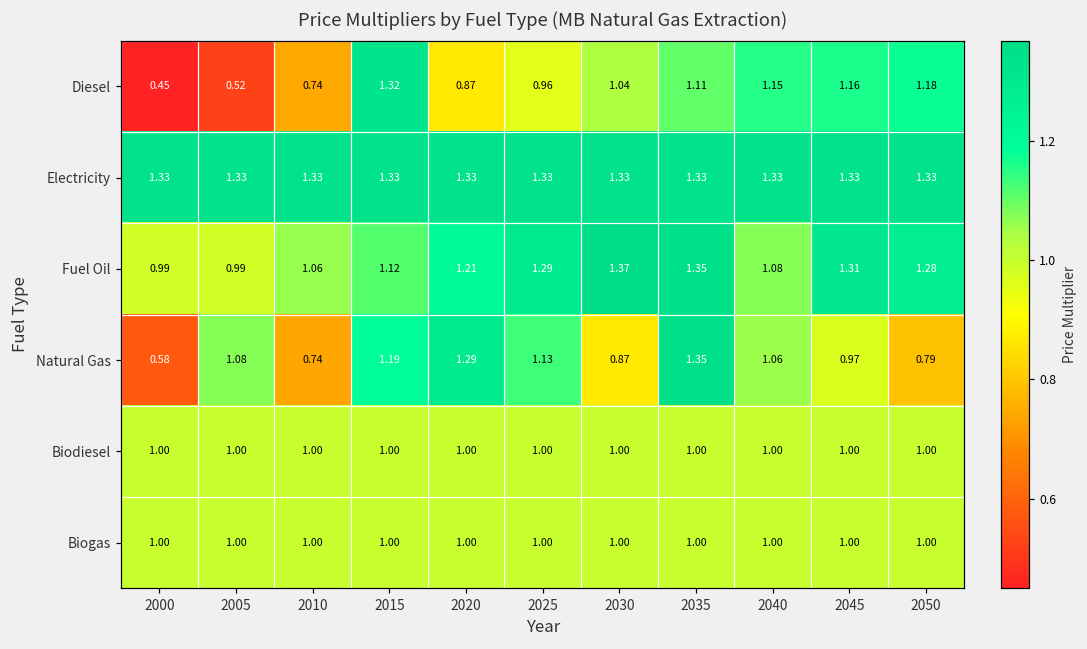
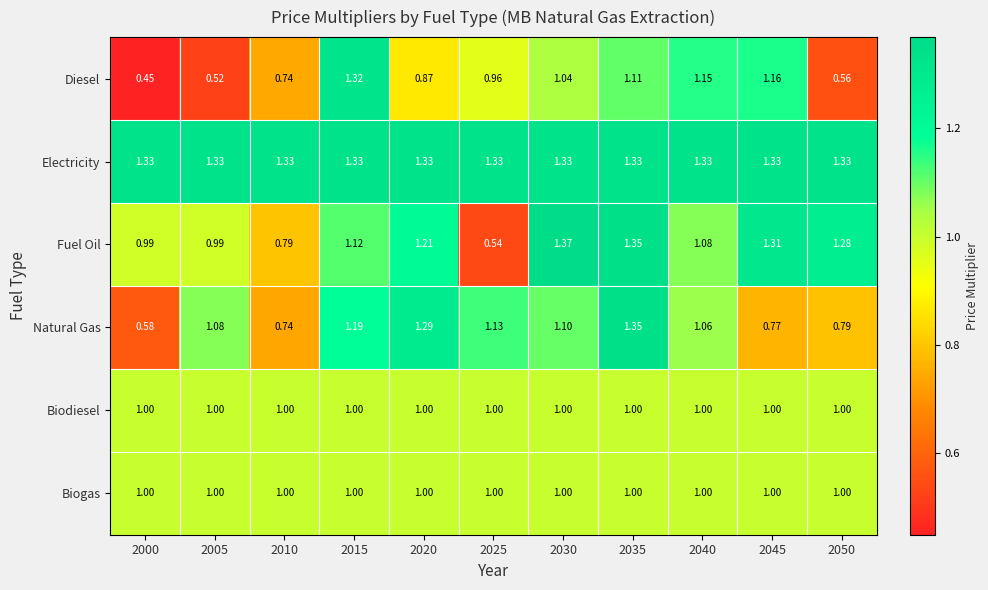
  {
    "Diesel": {
      "2000": 0.45,
      "2005": 0.52,
      "2010": 0.74,
      "2015": 1.32,
      "2020": 0.87,
      "2025": 0.96,
      "2030": 1.04,
      "2035": 1.11,
      "2040": 1.15,
      "2045": 1.16,
-     "2050": 1.18
+     "2050": 0.56
    },
    "Electricity": {
      "2000": 1.33,
      "2005": 1.33,
      "2010": 1.33,
      "2015": 1.33,
      "2020": 1.33,
      "2025": 1.33,
      "2030": 1.33,
      "2035": 1.33,
      "2040": 1.33,
      "2045": 1.33,
      "2050": 1.33
    },
    "Fuel Oil": {
      "2000": 0.99,
      "2005": 0.99,
-     "2010": 1.06,
+     "2010": 0.79,
      "2015": 1.12,
      "2020": 1.21,
-     "2025": 1.29,
+     "2025": 0.54,
      "2030": 1.37,
      "2035": 1.35,
      "2040": 1.08,
      "2045": 1.31,
      "2050": 1.28
    },
    "Natural Gas": {
      "2000": 0.58,
      "2005": 1.08,
      "2010": 0.74,
      "2015": 1.19,
      "2020": 1.29,
      "2025": 1.13,
-     "2030": 0.87,
+     "2030": 1.10,
      "2035": 1.35,
      "2040": 1.06,
-     "2045": 0.97,
+     "2045": 0.77,
      "2050": 0.79
    },
    "Biodiesel": {
      "2000": 1.00,
      "2005": 1.00,
      "2010": 1.00,
      "2015": 1.00,
      "2020": 1.00,
      "2025": 1.00,
      "2030": 1.00,
      "2035": 1.00,
      "2040": 1.00,
      "2045": 1.00,
      "2050": 1.00
    },
    "Biogas": {
      "2000": 1.00,
      "2005": 1.00,
      "2010": 1.00,
      "2015": 1.00,
      "2020": 1.00,
      "2025": 1.00,
      "2030": 1.00,
      "2035": 1.00,
      "2040": 1.00,
      "2045": 1.00,
      "2050": 1.00
    }
  }
